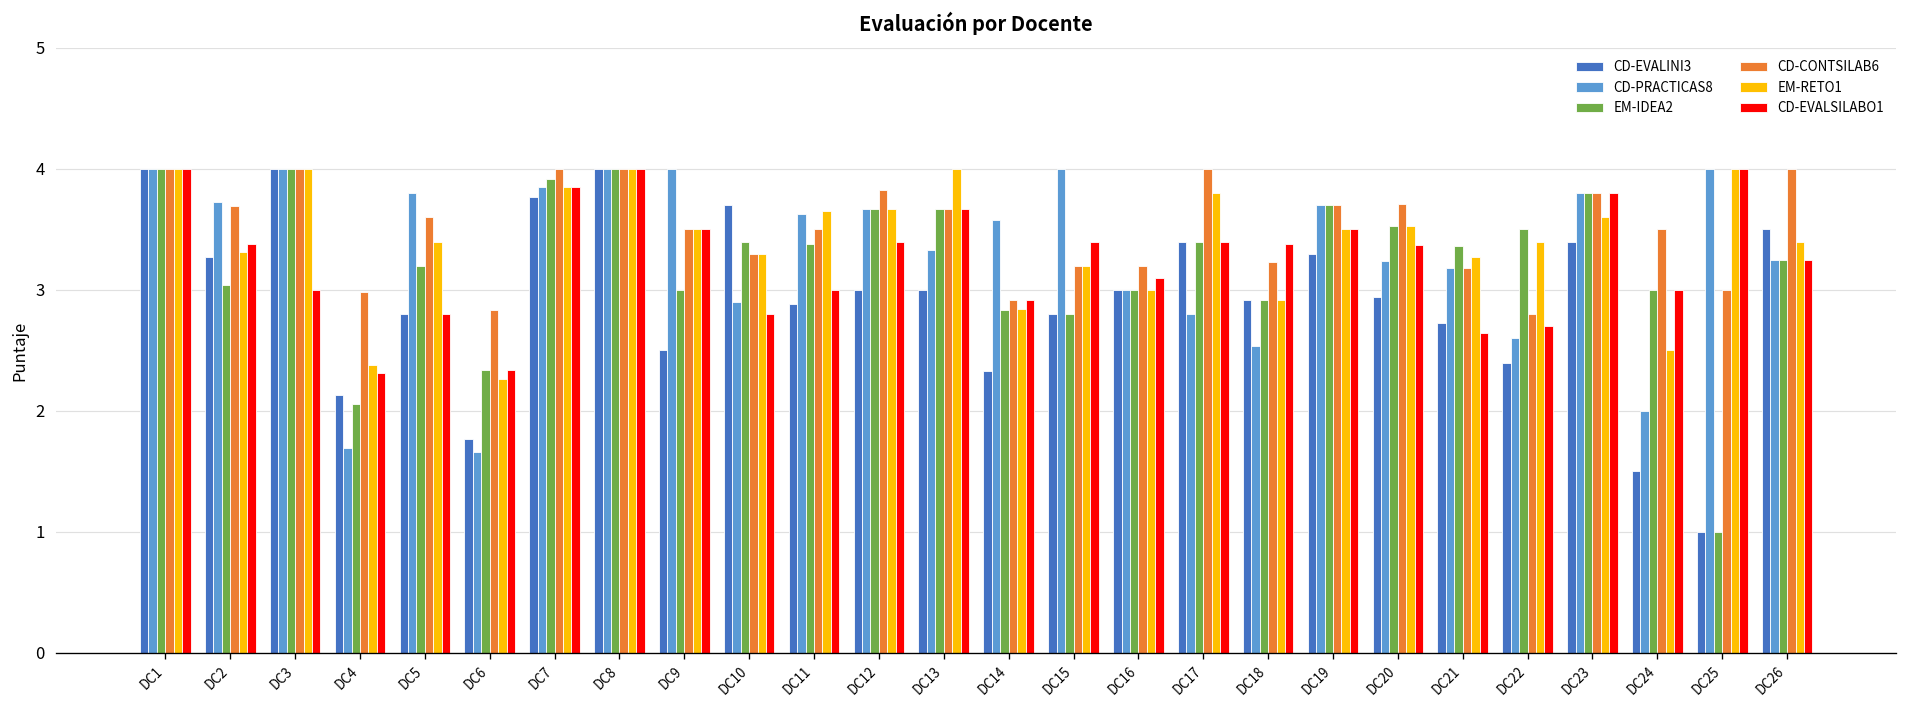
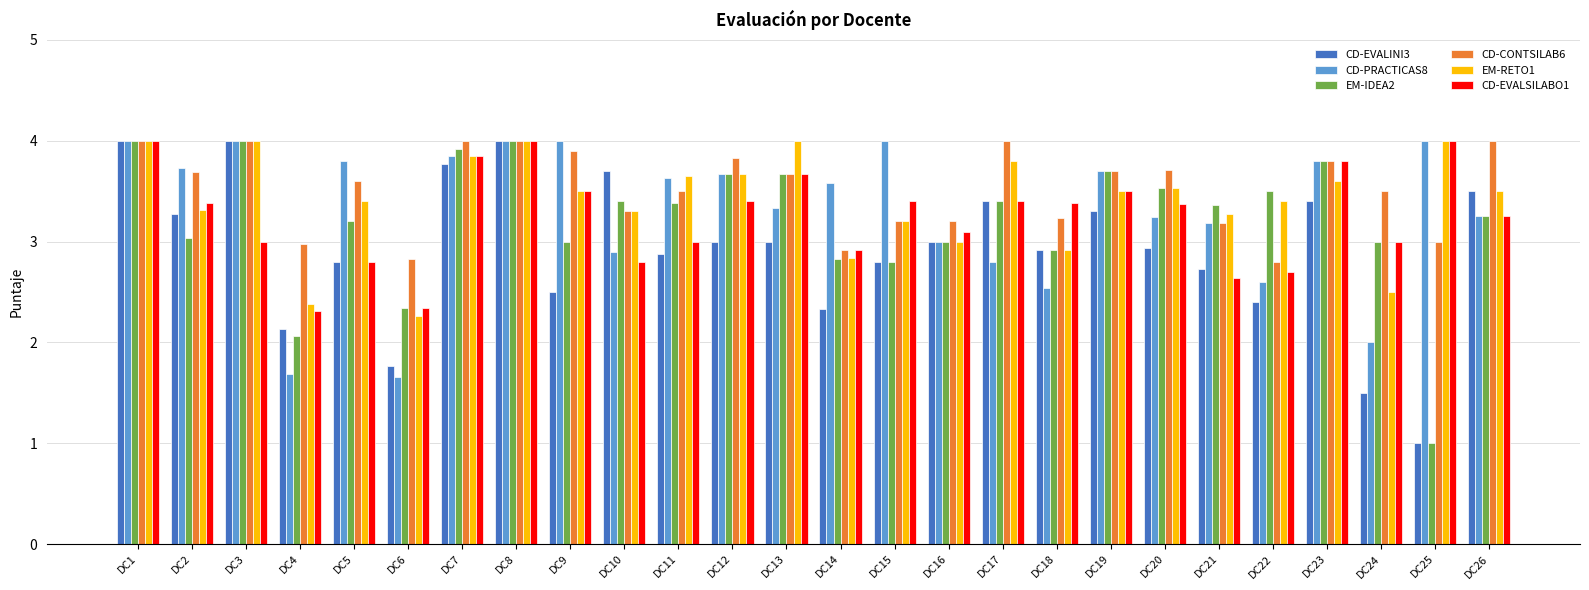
  {
    "EM-IDEA2": {
      "DC1": 4.0,
      "DC2": 3.04,
      "DC3": 4.0,
      "DC4": 2.06,
      "DC5": 3.2,
      "DC6": 2.34,
      "DC7": 3.9,
      "DC8": 4.0,
      "DC9": 3.0,
      "DC10": 3.4,
      "DC11": 3.4,
      "DC12": 3.67,
      "DC13": 3.67,
      "DC14": 2.83,
      "DC15": 2.8,
      "DC16": 3.0,
      "DC17": 3.4,
      "DC18": 2.9,
      "DC19": 3.7,
      "DC20": 3.53,
      "DC21": 3.36,
      "DC22": 3.5,
      "DC23": 3.8,
      "DC24": 3.0,
      "DC25": 1.0,
      "DC26": 3.25
    },
    "CD-CONTSILAB6": {
      "DC1": 4.0,
      "DC2": 3.7,
      "DC3": 4.0,
      "DC4": 3.0,
      "DC5": 3.6,
      "DC6": 2.83,
      "DC7": 4.0,
      "DC8": 4.0,
-     "DC9": 3.5,
+     "DC9": 3.9,
      "DC10": 3.3,
      "DC11": 3.5,
      "DC12": 3.83,
      "DC13": 3.67,
      "DC14": 2.9,
      "DC15": 3.2,
      "DC16": 3.2,
      "DC17": 4.0,
      "DC18": 3.23,
      "DC19": 3.7,
      "DC20": 3.7,
      "DC21": 3.2,
      "DC22": 2.8,
      "DC23": 3.8,
      "DC24": 3.5,
      "DC25": 3.0,
      "DC26": 4.0
    },
    "EM-RETO1": {
      "DC1": 4.0,
      "DC2": 3.3,
      "DC3": 4.0,
      "DC4": 2.4,
      "DC5": 3.4,
      "DC6": 2.26,
      "DC7": 3.85,
      "DC8": 4.0,
      "DC9": 3.5,
      "DC10": 3.3,
      "DC11": 3.65,
      "DC12": 3.67,
      "DC13": 4.0,
      "DC14": 2.84,
      "DC15": 3.2,
      "DC16": 3.0,
      "DC17": 3.8,
      "DC18": 2.9,
      "DC19": 3.5,
      "DC20": 3.53,
      "DC21": 3.27,
      "DC22": 3.4,
      "DC23": 3.6,
      "DC24": 2.5,
      "DC25": 4.0,
-     "DC26": 3.4
+     "DC26": 3.5
    },
    "CD-EVALSILABO1": {
      "DC1": 4.0,
      "DC2": 3.4,
      "DC3": 3.0,
      "DC4": 2.3,
      "DC5": 2.8,
      "DC6": 2.34,
      "DC7": 3.85,
      "DC8": 4.0,
      "DC9": 3.5,
      "DC10": 2.8,
      "DC11": 3.0,
      "DC12": 3.4,
      "DC13": 3.67,
      "DC14": 2.9,
      "DC15": 3.4,
      "DC16": 3.1,
      "DC17": 3.4,
      "DC18": 3.4,
      "DC19": 3.5,
      "DC20": 3.37,
      "DC21": 2.64,
      "DC22": 2.7,
      "DC23": 3.8,
      "DC24": 3.0,
      "DC25": 4.0,
      "DC26": 3.25
    }
  }
